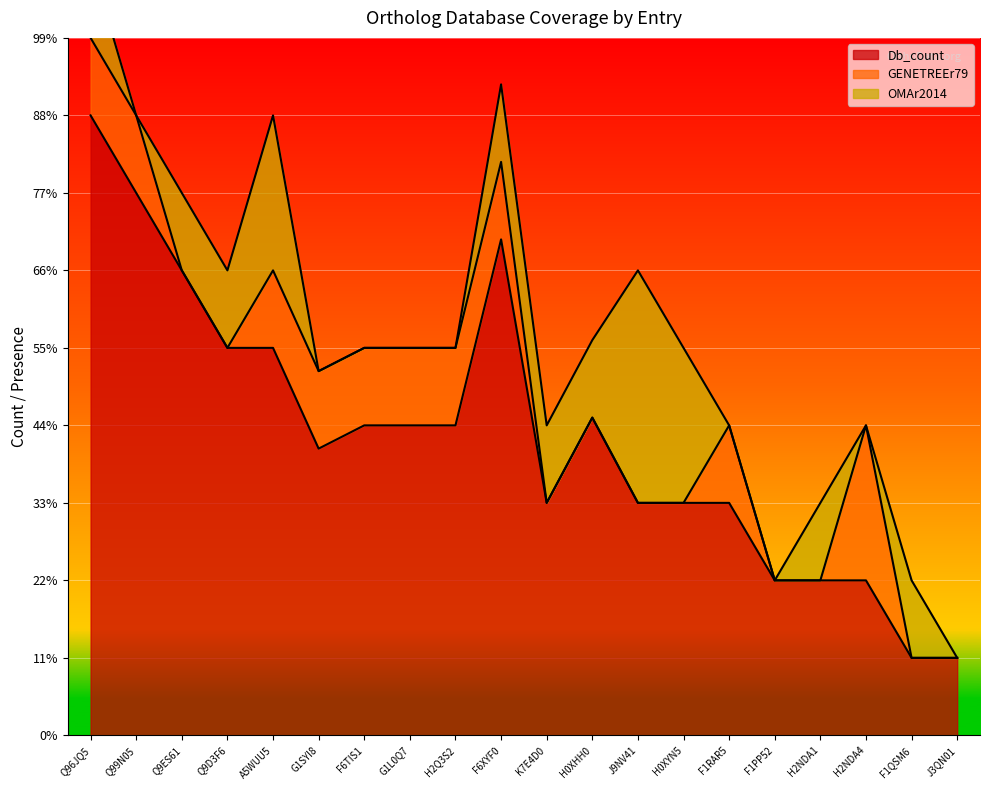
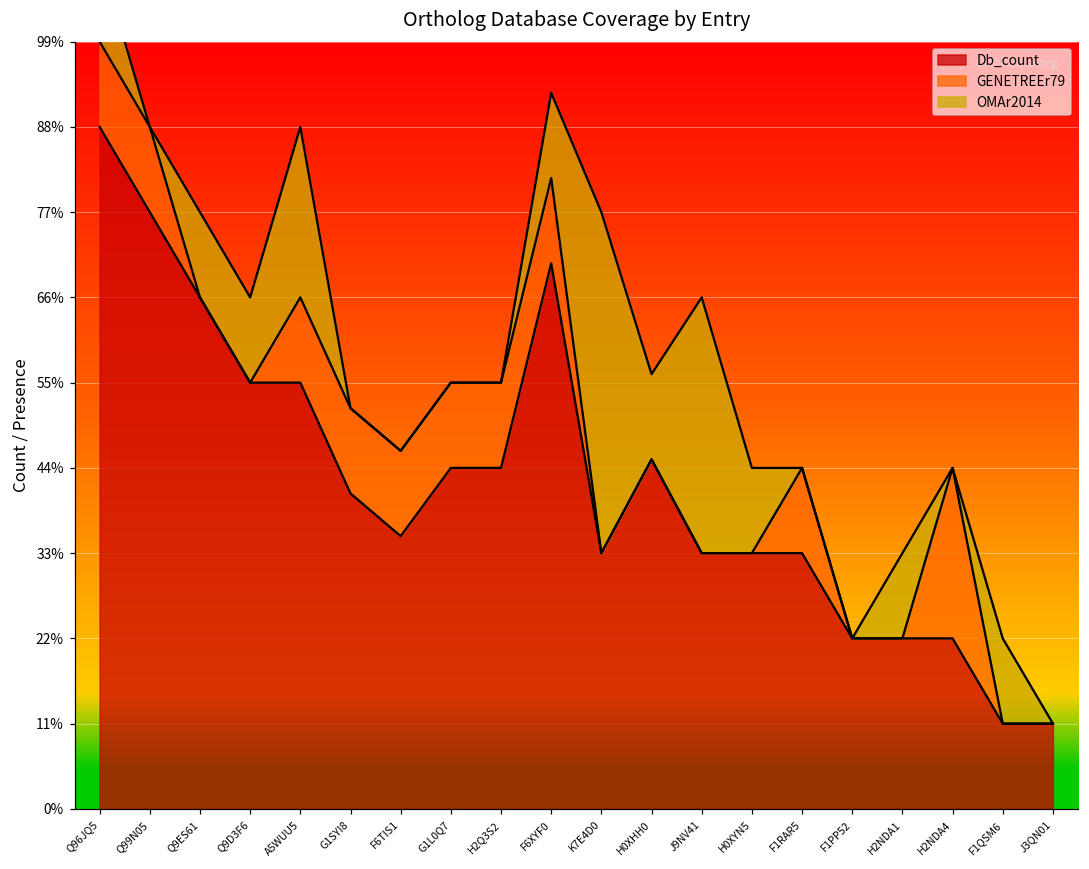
  {
    "Db_count": {
      "Q96JQ5": "88%",
      "Q99N05": "77%",
      "A5WUU5": "55%",
      "G1SYI8": "41%",
-     "F6TIS1": "44%",
+     "F6TIS1": "35%",
      "G1L0Q7": "44%",
      "H2Q3S2": "44%",
      "F6XYF0": "70%",
      "F1RAR5": "33%",
      "H2NDA4": "22%"
    },
    "GENETREEr79": {
      "Q96JQ5": "11%",
      "A5WUU5": "11%",
      "F6XYF0": "11%"
    },
    "OMAr2014": {
      "Q9ES61": "11%",
      "Q9D3F6": "11%",
      "A5WUU5": "22%",
      "F6XYF0": "11%",
-     "K7E4D0": "11%",
+     "K7E4D0": "44%",
      "H0XHH0": "11%",
      "J9NV41": "33%",
-     "H0XYN5": "22%",
+     "H0XYN5": "11%",
      "H2NDA1": "11%",
      "F1QSM6": "11%"
    }
  }
